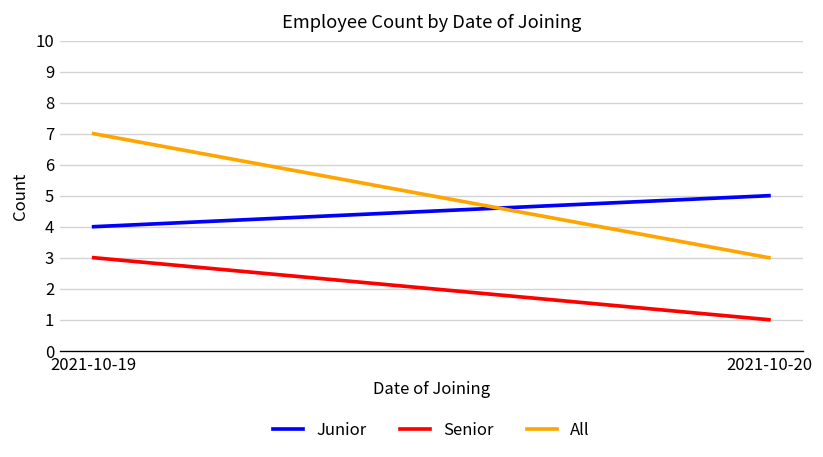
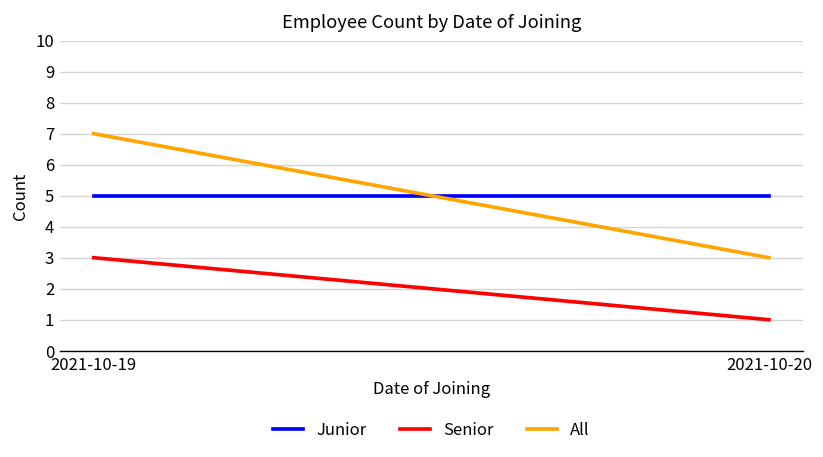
  {
    "Junior": {
-     "2021-10-19": 4,
+     "2021-10-19": 5,
      "2021-10-20": 5
    },
    "Senior": {
      "2021-10-19": 3,
      "2021-10-20": 1
    },
    "All": {
      "2021-10-19": 7,
      "2021-10-20": 3
    }
  }
